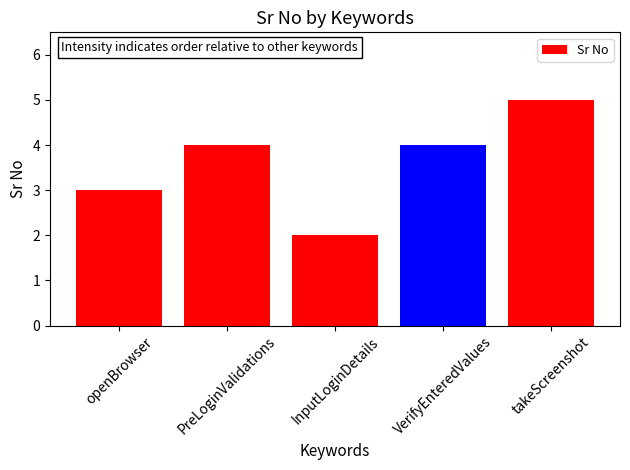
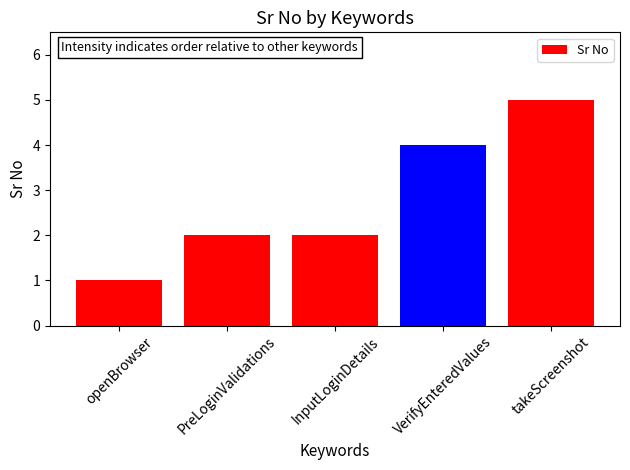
  {
-   "openBrowser": 3,
-   "PreLoginValidations": 4,
+   "openBrowser": 1,
+   "PreLoginValidations": 2,
    "InputLoginDetails": 2,
    "VerifyEnteredValues": 4,
    "takeScreenshot": 5
  }
